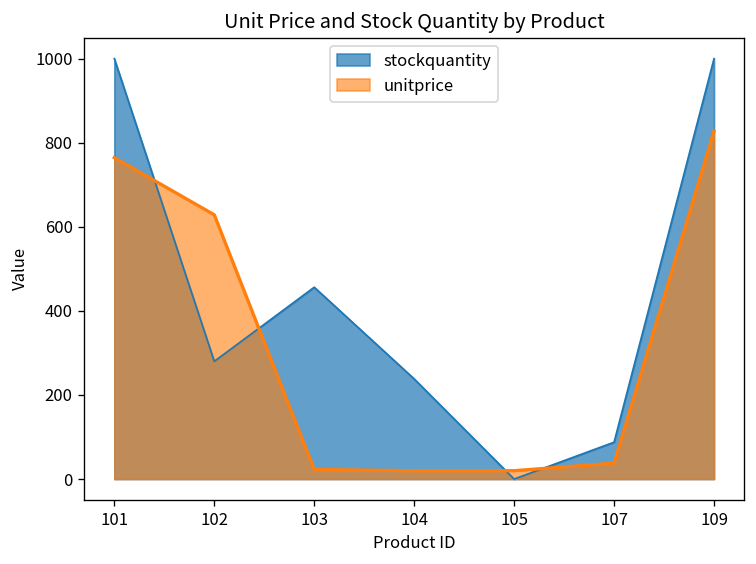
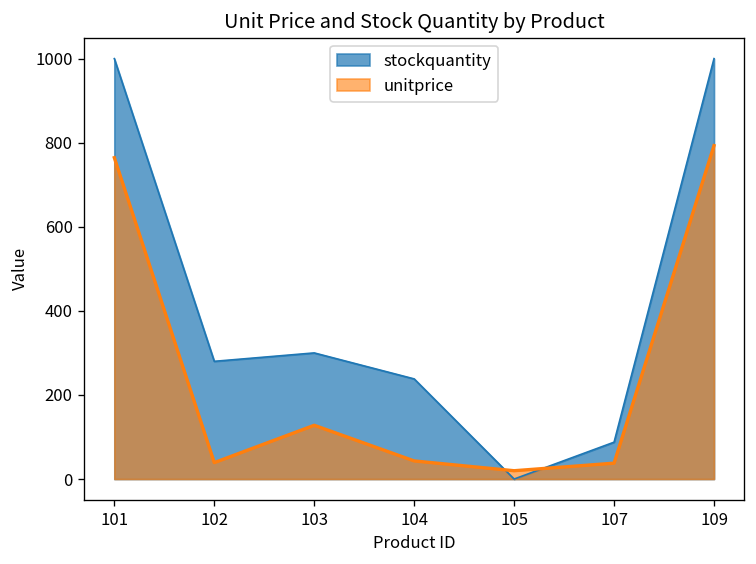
  {
    "stockquantity": {
      "101": 1000,
      "102": 280,
-     "103": 460,
+     "103": 300,
      "104": 240,
      "105": 0,
      "107": 90,
      "109": 1000
    },
    "unitprice": {
      "101": 760,
-     "102": 630,
-     "103": 20,
-     "104": 20,
+     "102": 40,
+     "103": 130,
+     "104": 40,
      "105": 20,
      "107": 40,
-     "109": 830
+     "109": 790
    }
  }
